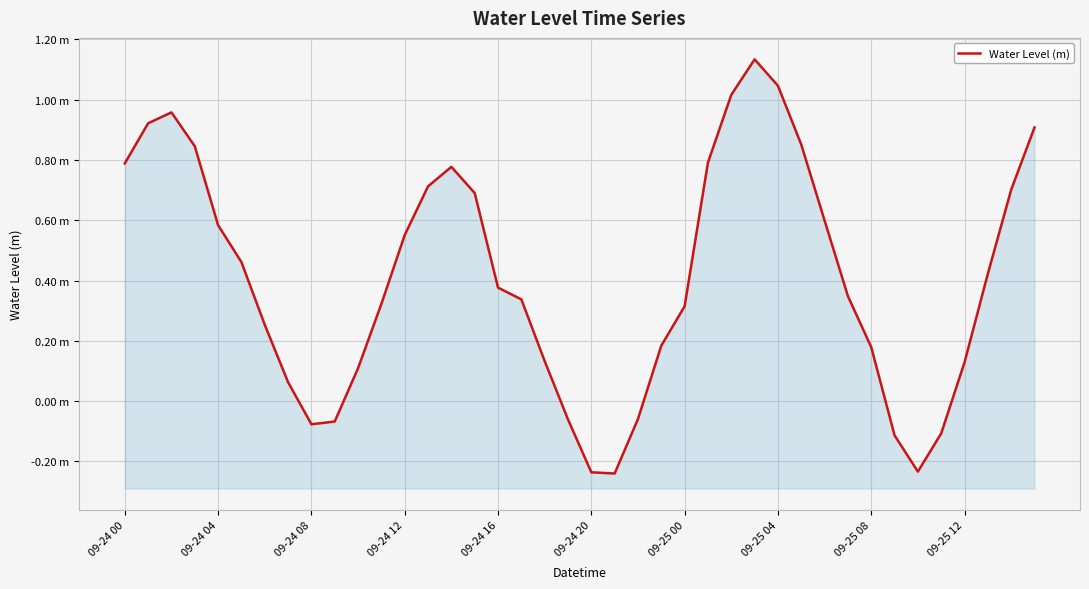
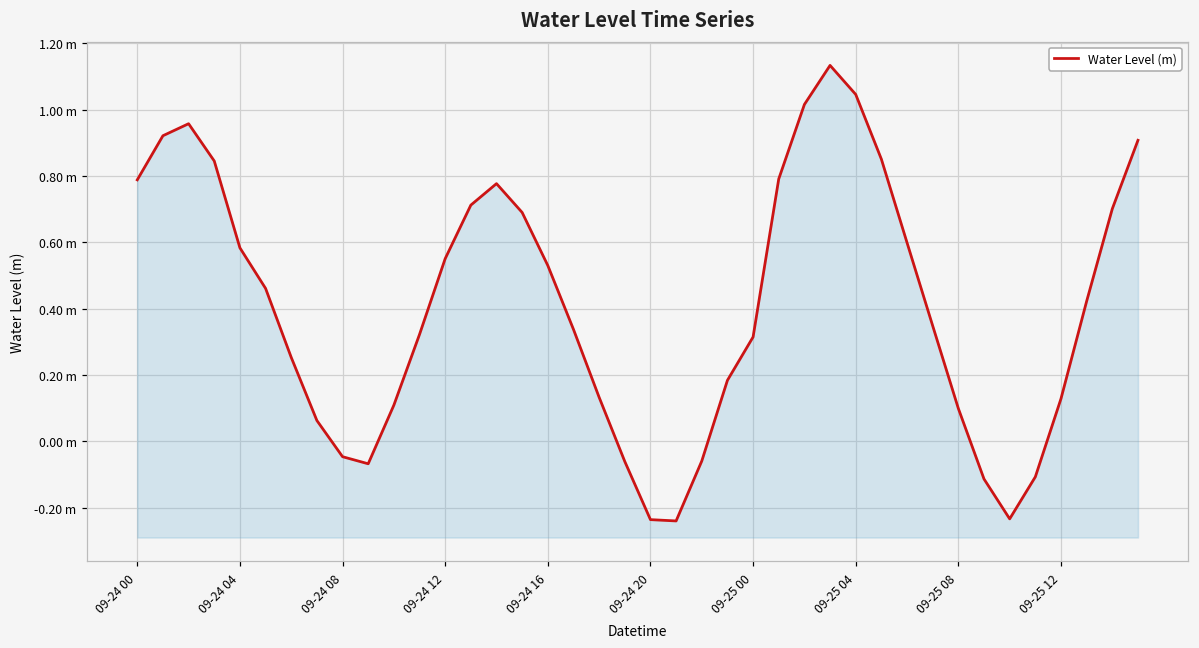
  {
    "09-24 00": "0.79 m",
    "09-24 04": "0.58 m",
-   "09-24 08": "-0.08 m",
+   "09-24 08": "-0.05 m",
    "09-24 12": "0.55 m",
-   "09-24 16": "0.38 m",
+   "09-24 16": "0.53 m",
    "09-24 20": "-0.24 m",
    "09-25 00": "0.31 m",
    "09-25 04": "1.05 m",
-   "09-25 08": "0.18 m",
+   "09-25 08": "0.10 m",
    "09-25 12": "0.13 m"
  }
